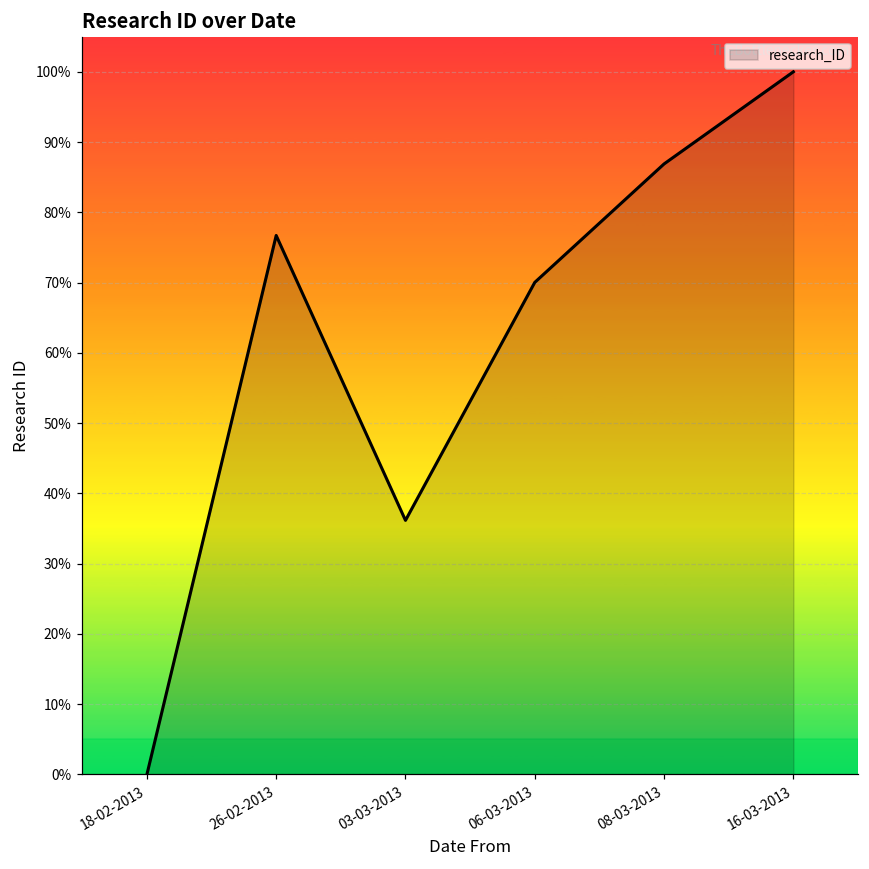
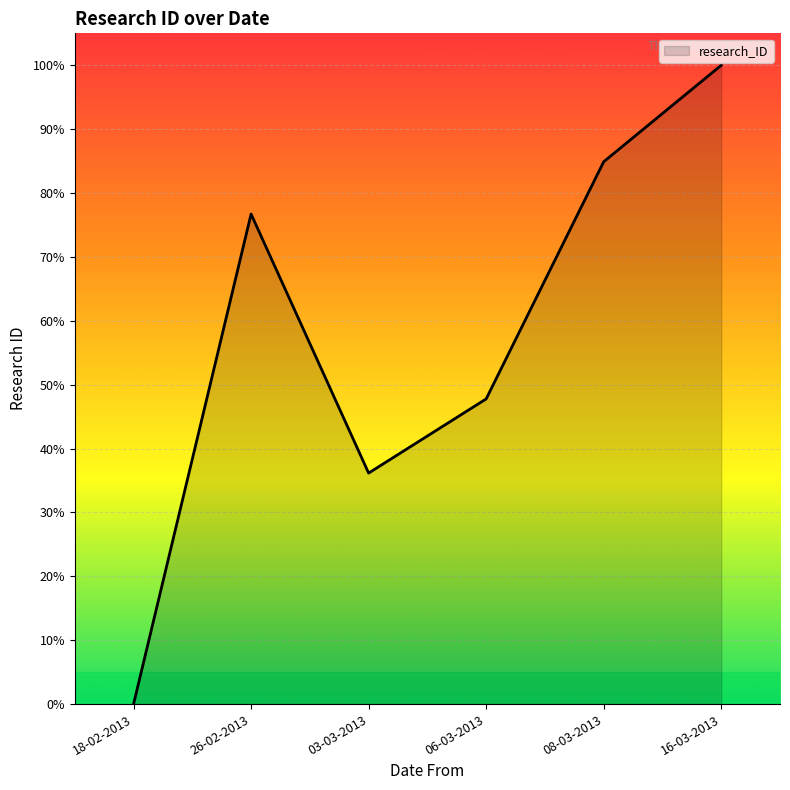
  {
    "26-02-2013": "77%",
    "03-03-2013": "36%",
-   "06-03-2013": "70%",
-   "08-03-2013": "87%",
+   "06-03-2013": "48%",
+   "08-03-2013": "85%",
    "16-03-2013": "100%"
  }
